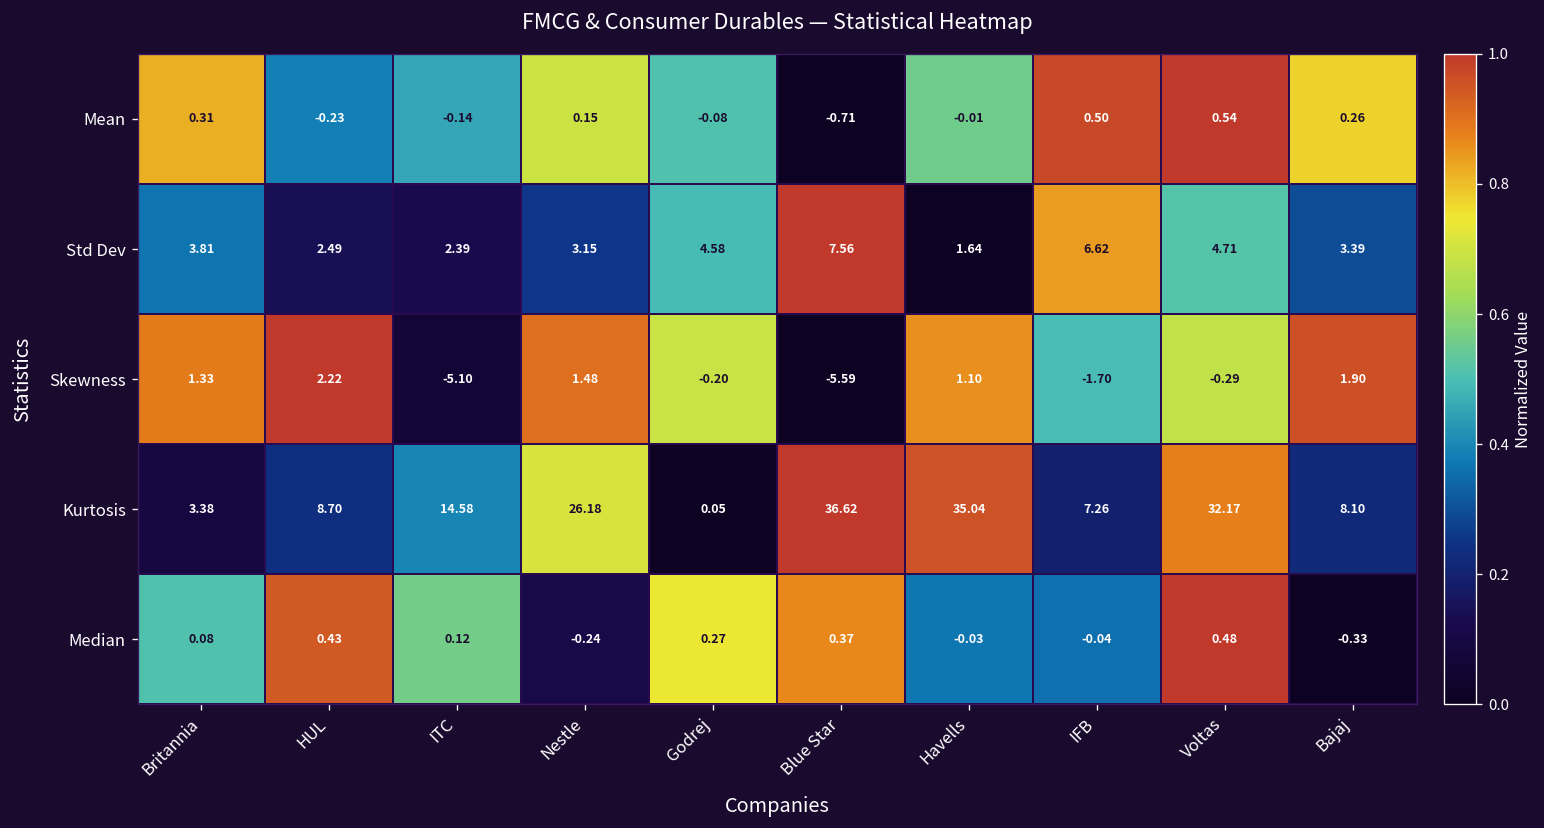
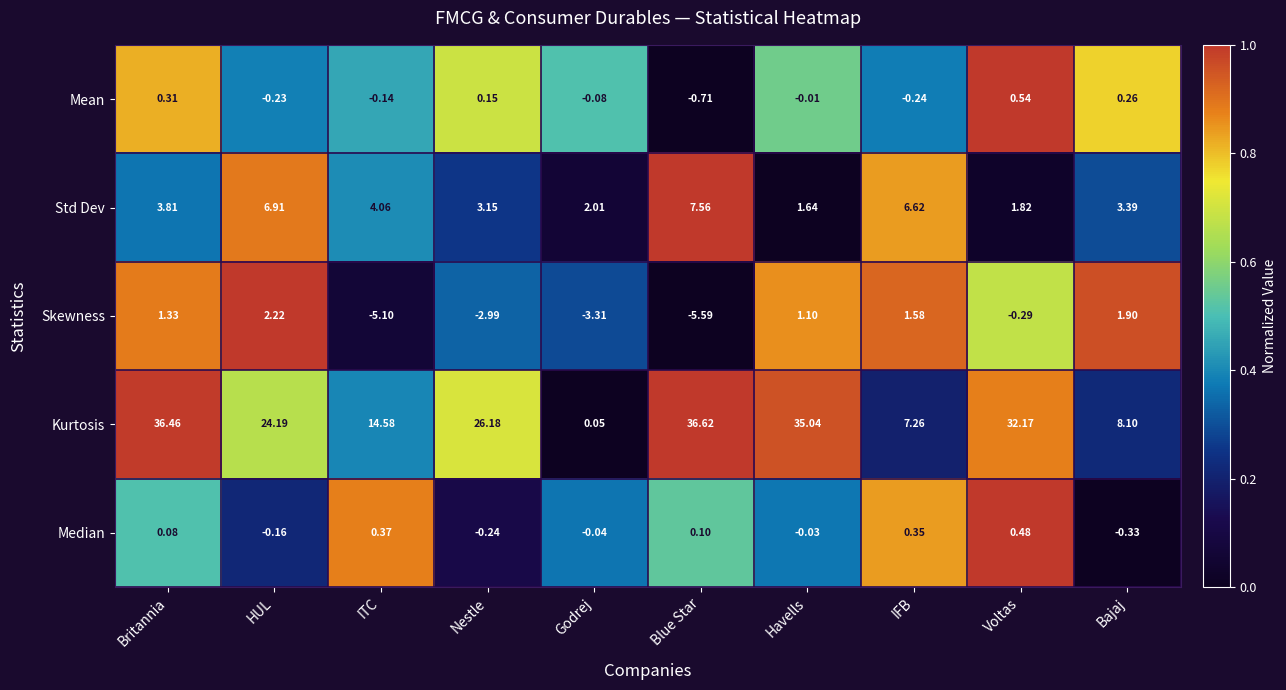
  {
    "Mean": {
      "Britannia": 0.31,
      "HUL": -0.23,
      "ITC": -0.14,
      "Nestle": 0.15,
      "Godrej": -0.08,
      "Blue Star": -0.71,
      "Havells": -0.01,
-     "IFB": 0.50,
+     "IFB": -0.24,
      "Voltas": 0.54,
      "Bajaj": 0.26
    },
    "Std Dev": {
      "Britannia": 3.81,
-     "HUL": 2.49,
-     "ITC": 2.39,
+     "HUL": 6.91,
+     "ITC": 4.06,
      "Nestle": 3.15,
-     "Godrej": 4.58,
+     "Godrej": 2.01,
      "Blue Star": 7.56,
      "Havells": 1.64,
      "IFB": 6.62,
-     "Voltas": 4.71,
+     "Voltas": 1.82,
      "Bajaj": 3.39
    },
    "Skewness": {
      "Britannia": 1.33,
      "HUL": 2.22,
      "ITC": -5.10,
-     "Nestle": 1.48,
-     "Godrej": -0.20,
+     "Nestle": -2.99,
+     "Godrej": -3.31,
      "Blue Star": -5.59,
      "Havells": 1.10,
-     "IFB": -1.70,
+     "IFB": 1.58,
      "Voltas": -0.29,
      "Bajaj": 1.90
    },
    "Kurtosis": {
-     "Britannia": 3.38,
-     "HUL": 8.70,
+     "Britannia": 36.46,
+     "HUL": 24.19,
      "ITC": 14.58,
      "Nestle": 26.18,
      "Godrej": 0.05,
      "Blue Star": 36.62,
      "Havells": 35.04,
      "IFB": 7.26,
      "Voltas": 32.17,
      "Bajaj": 8.10
    },
    "Median": {
      "Britannia": 0.08,
-     "HUL": 0.43,
-     "ITC": 0.12,
+     "HUL": -0.16,
+     "ITC": 0.37,
      "Nestle": -0.24,
-     "Godrej": 0.27,
-     "Blue Star": 0.37,
+     "Godrej": -0.04,
+     "Blue Star": 0.10,
      "Havells": -0.03,
-     "IFB": -0.04,
+     "IFB": 0.35,
      "Voltas": 0.48,
      "Bajaj": -0.33
    }
  }
